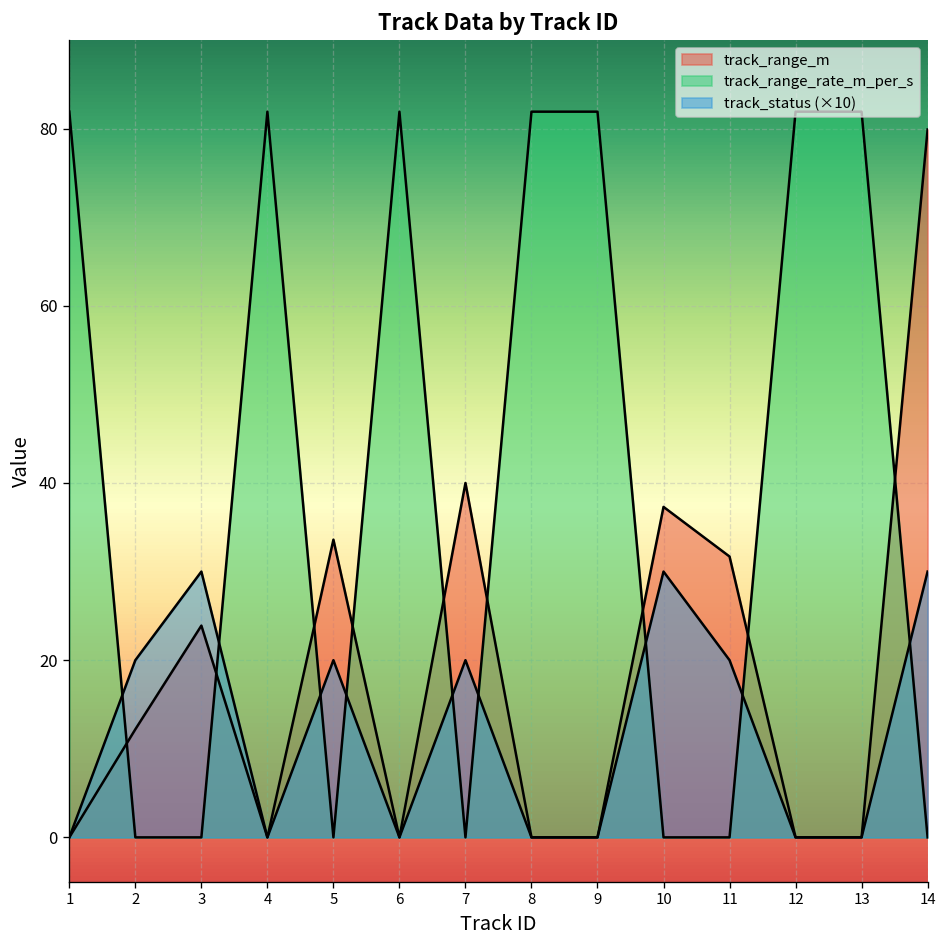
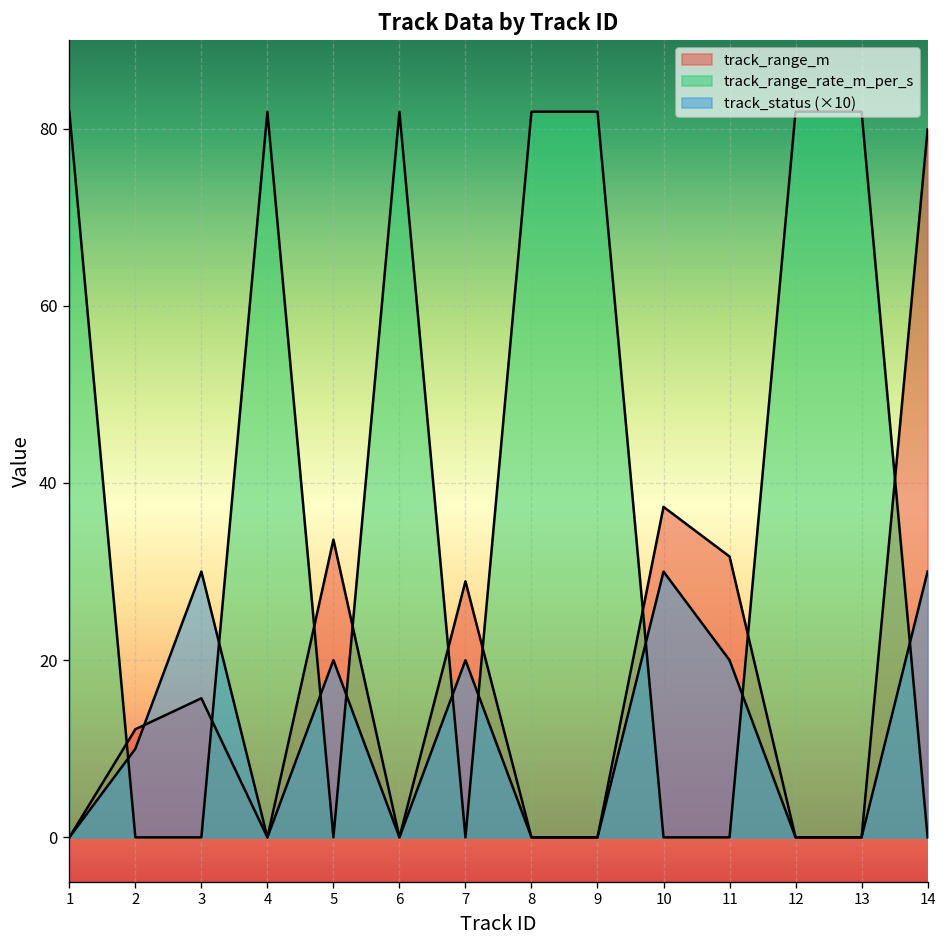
  {
    "track_range_m": {
      "2": 12,
-     "3": 24,
+     "3": 16,
      "5": 34,
-     "7": 40,
+     "7": 29,
      "10": 37,
      "11": 32,
      "14": 80
    },
    "track_range_rate_m_per_s": {
      "1": 82,
      "2": 0,
      "3": 0,
      "4": 82,
      "5": 0,
      "6": 82,
      "7": 0,
      "8": 82,
      "9": 82,
      "10": 0,
      "11": 0,
      "14": 0
    },
    "track_status (×10)": {
-     "2": 20,
+     "2": 10,
      "3": 30,
      "5": 20,
      "7": 20,
      "10": 30,
      "11": 20,
      "14": 30
    }
  }
